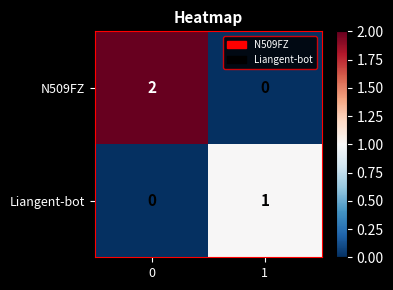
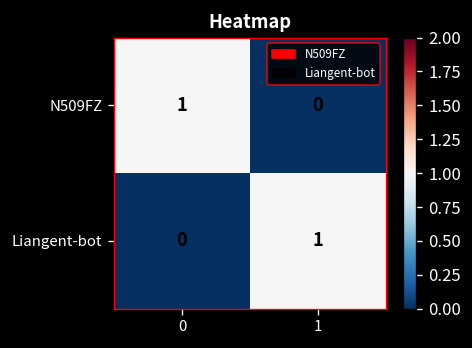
  {
    "N509FZ": {
-     "0": 2,
+     "0": 1,
      "1": 0
    },
    "Liangent-bot": {
      "0": 0,
      "1": 1
    }
  }
